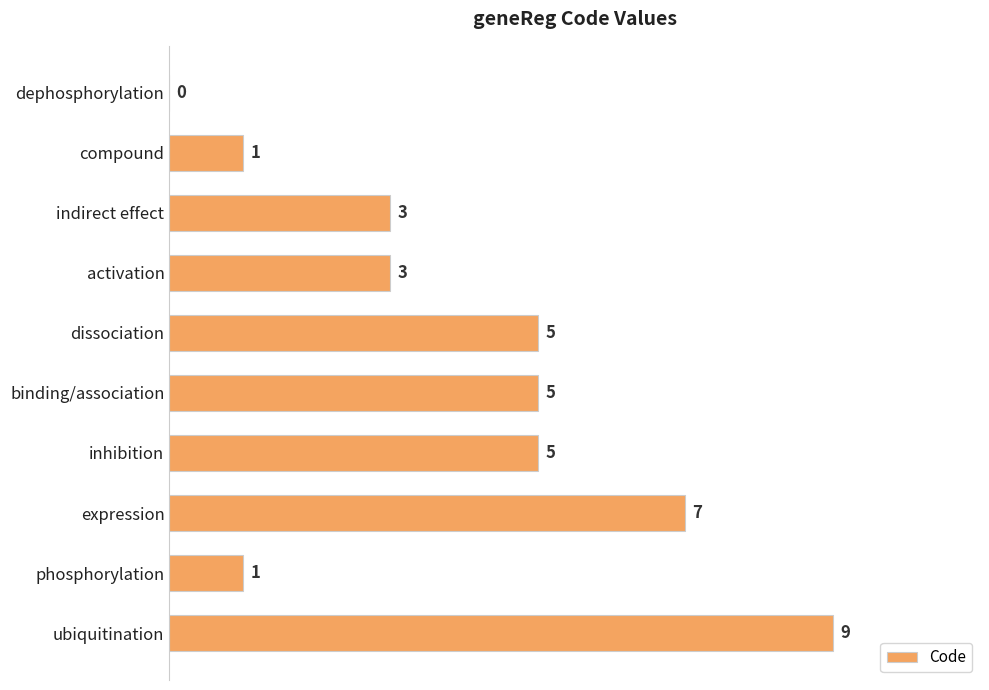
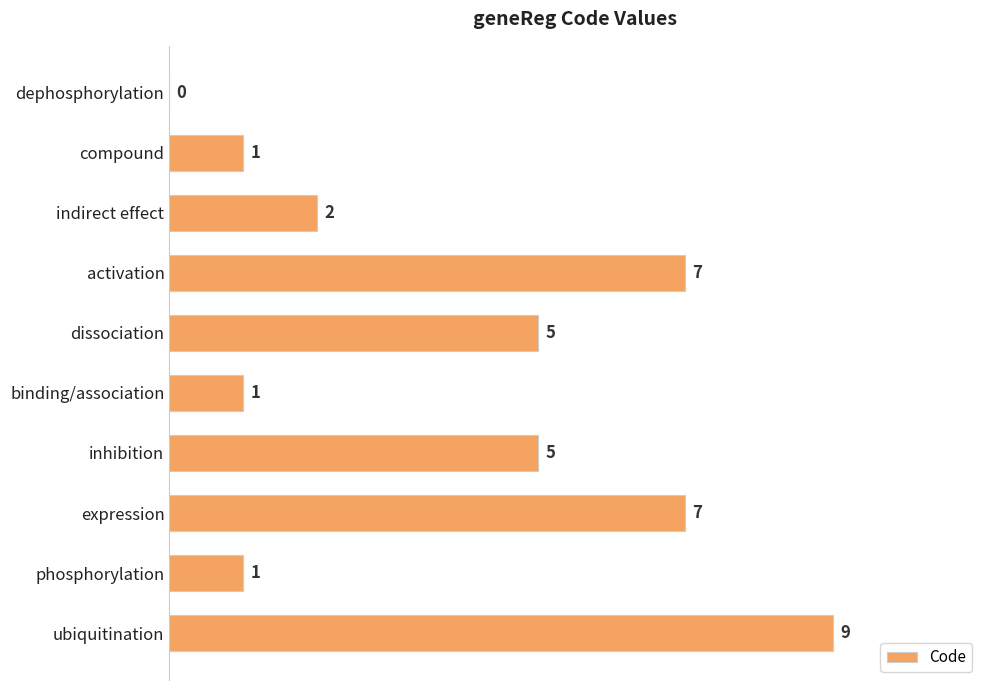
  {
    "dephosphorylation": 0,
    "compound": 1,
-   "indirect effect": 3,
-   "activation": 3,
+   "indirect effect": 2,
+   "activation": 7,
    "dissociation": 5,
-   "binding/association": 5,
+   "binding/association": 1,
    "inhibition": 5,
    "expression": 7,
    "phosphorylation": 1,
    "ubiquitination": 9
  }
